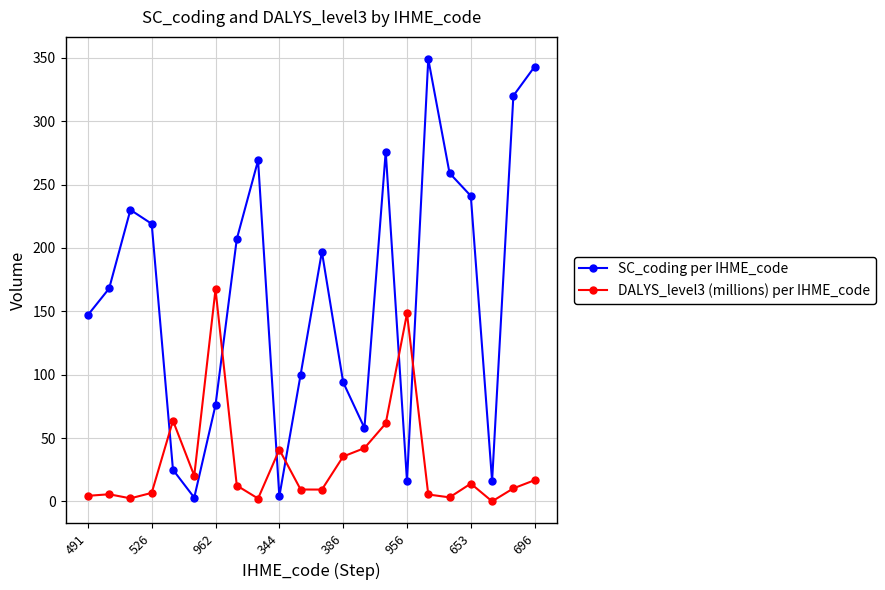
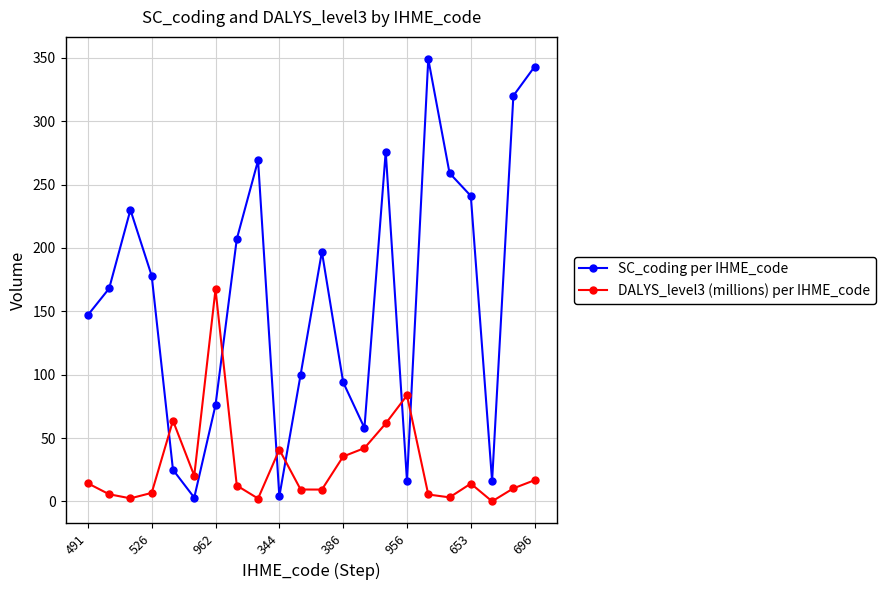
  {
    "SC_coding per IHME_code": {
      "491": 147,
-     "526": 219,
+     "526": 178,
      "962": 76,
      "344": 4,
      "386": 94,
      "956": 16,
      "653": 241,
      "696": 343
    },
    "DALYS_level3 (millions) per IHME_code": {
-     "491": 4,
+     "491": 14,
      "526": 7,
      "962": 167,
      "344": 41,
      "386": 35,
-     "956": 148,
+     "956": 84,
      "653": 14,
      "696": 17
    }
  }
